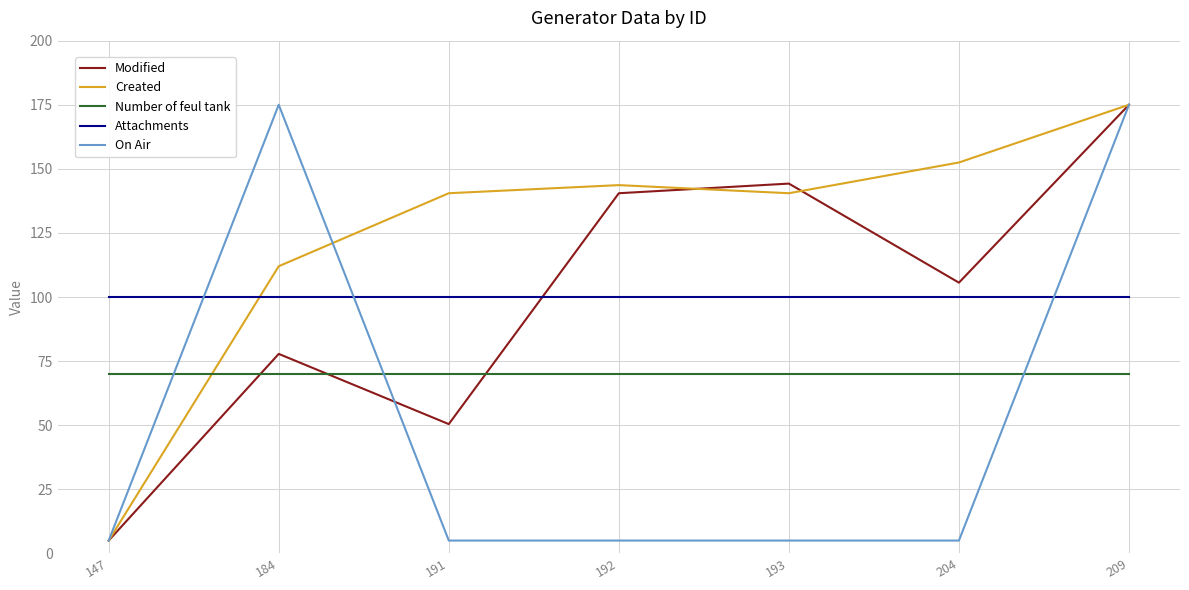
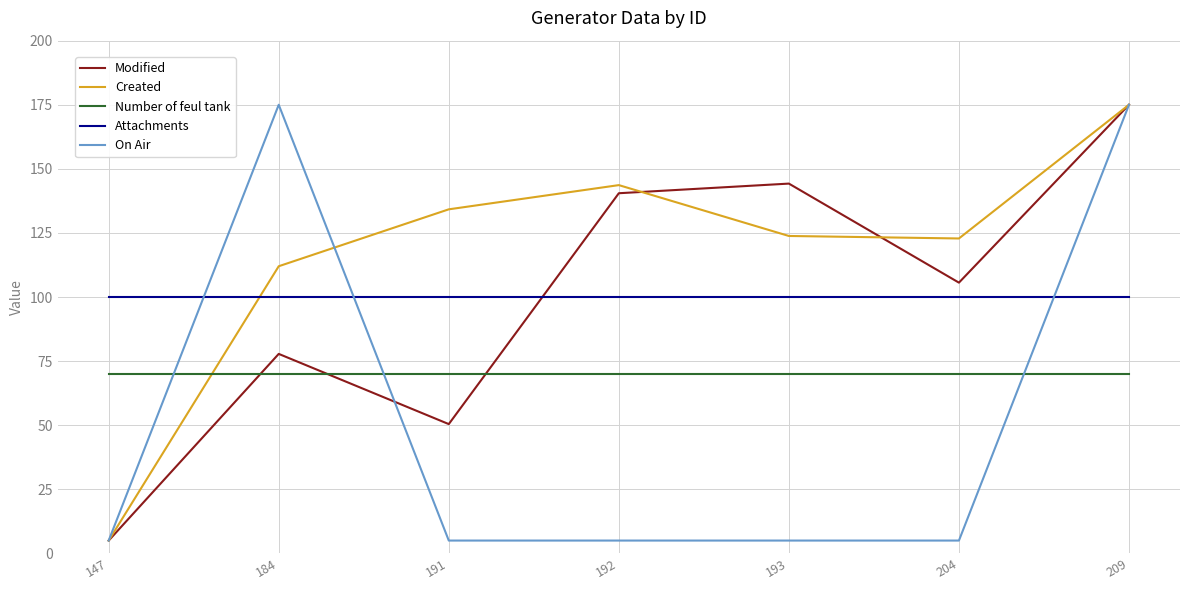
  {
    "Modified": {
      "184": 78,
      "191": 50,
      "192": 140,
      "193": 144,
      "204": 106
    },
    "Created": {
      "184": 112,
-     "191": 140,
+     "191": 134,
      "192": 144,
-     "193": 140,
-     "204": 152
+     "193": 124,
+     "204": 123
    },
    "Number of feul tank": {
      "147": 70,
      "184": 70,
      "191": 70,
      "192": 70,
      "193": 70,
      "204": 70,
      "209": 70
    },
    "Attachments": {
      "147": 100,
      "184": 100,
      "191": 100,
      "192": 100,
      "193": 100,
      "204": 100,
      "209": 100
    },
    "On Air": {
      "184": 175,
      "191": 5,
      "192": 5,
      "193": 5,
      "204": 5
    }
  }
